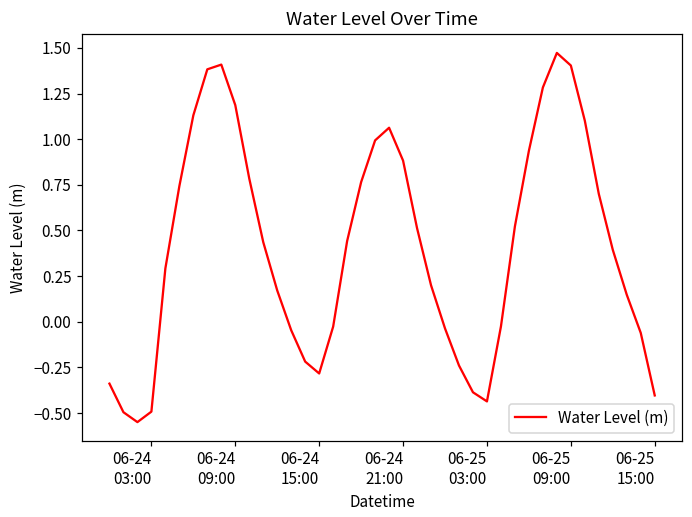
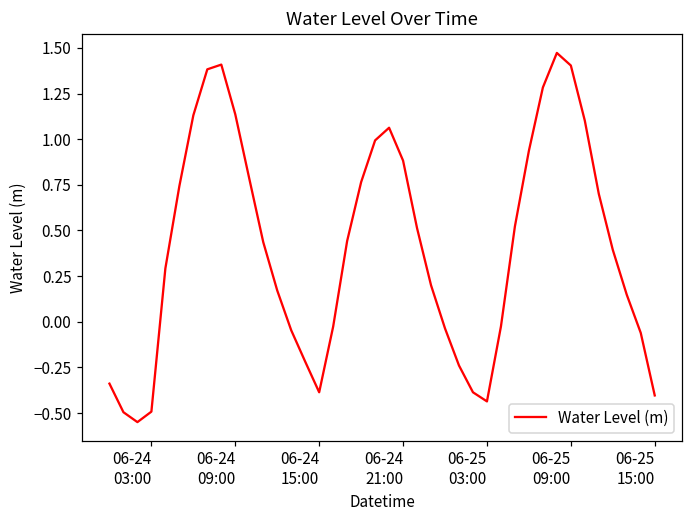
  {
    "06-24 03:00": -0.49,
-   "06-24 09:00": 1.19,
-   "06-24 15:00": -0.28,
+   "06-24 09:00": 1.14,
+   "06-24 15:00": -0.39,
    "06-24 21:00": 0.88,
    "06-25 03:00": -0.44,
    "06-25 09:00": 1.40,
    "06-25 15:00": -0.40
  }
